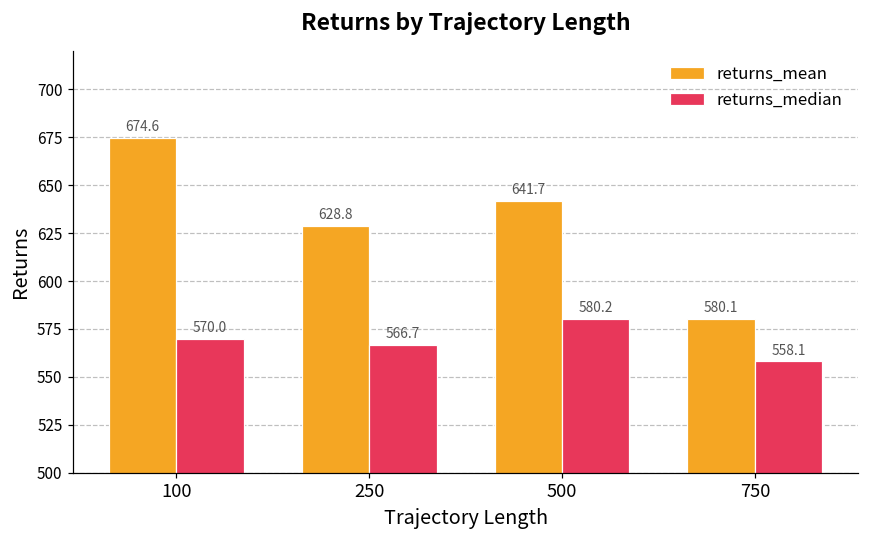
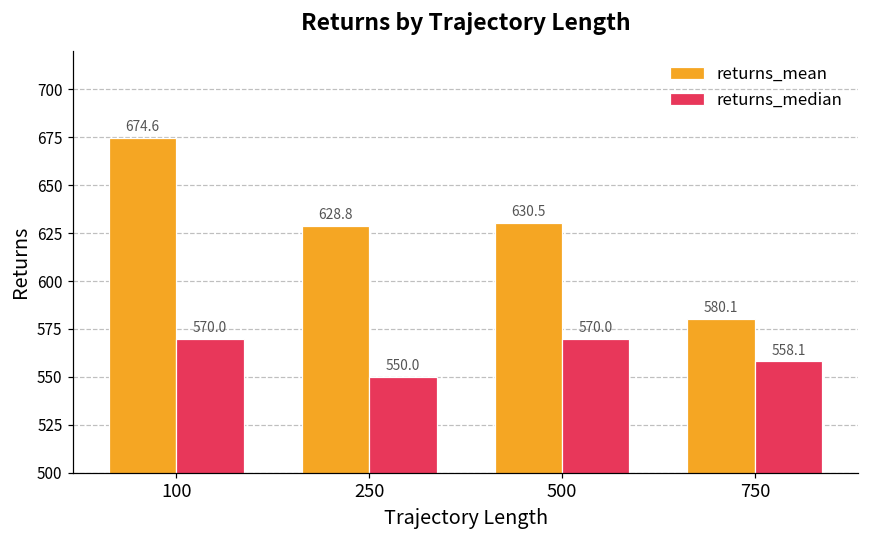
  {
    "returns_mean": {
      "100": 674.6,
      "250": 628.8,
-     "500": 641.7,
+     "500": 630.5,
      "750": 580.1
    },
    "returns_median": {
      "100": 570.0,
-     "250": 566.7,
-     "500": 580.2,
+     "250": 550.0,
+     "500": 570.0,
      "750": 558.1
    }
  }
